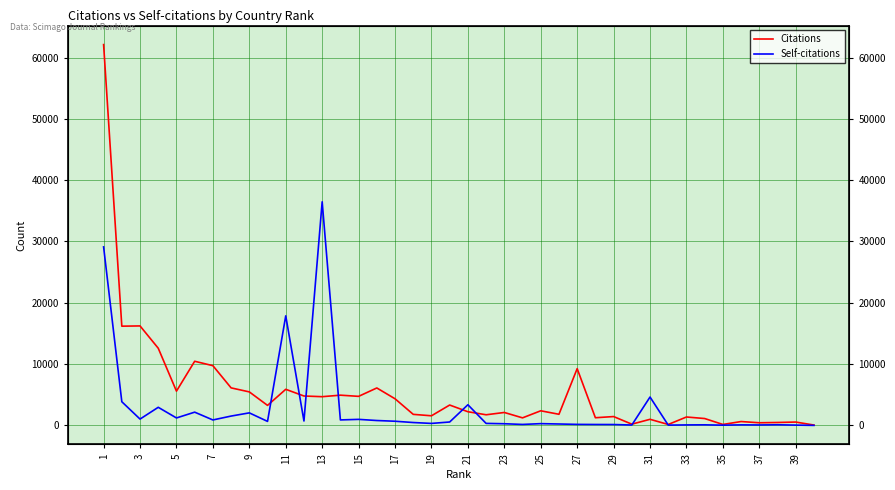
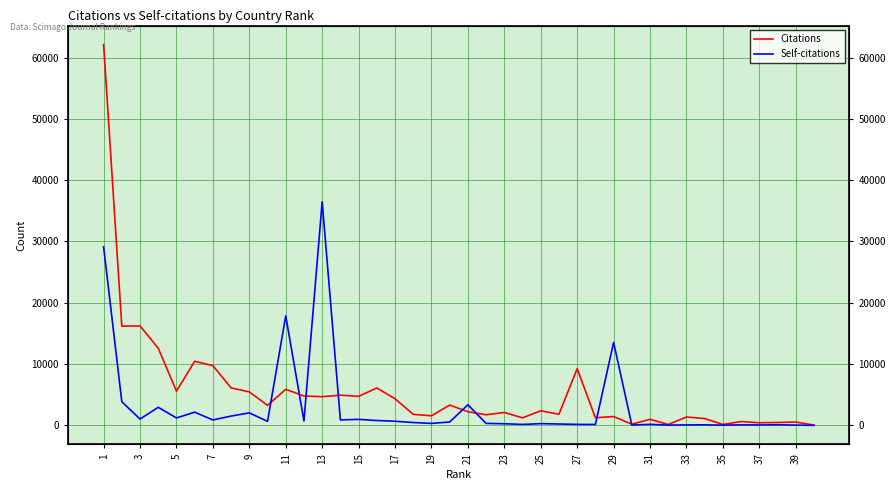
  {
    "Citations": {
      "1": 62000,
      "3": 16000,
      "5": 6000,
      "7": 10000,
      "9": 5000,
      "11": 6000,
      "13": 5000,
      "15": 5000,
      "17": 4000,
      "19": 2000,
      "21": 2000,
      "23": 2000,
      "25": 2000,
      "27": 9000,
      "29": 1000,
      "31": 1000,
      "33": 1000,
      "39": 1000
    },
    "Self-citations": {
      "1": 29000,
      "3": 1000,
      "5": 1000,
      "7": 1000,
      "9": 2000,
      "11": 18000,
      "13": 36000,
      "15": 1000,
      "17": 1000,
      "19": 0,
      "21": 3000,
      "23": 0,
      "25": 0,
      "27": 0,
-     "29": 0,
-     "31": 5000,
+     "29": 14000,
+     "31": 0,
      "33": 0,
      "39": 0
    }
  }
